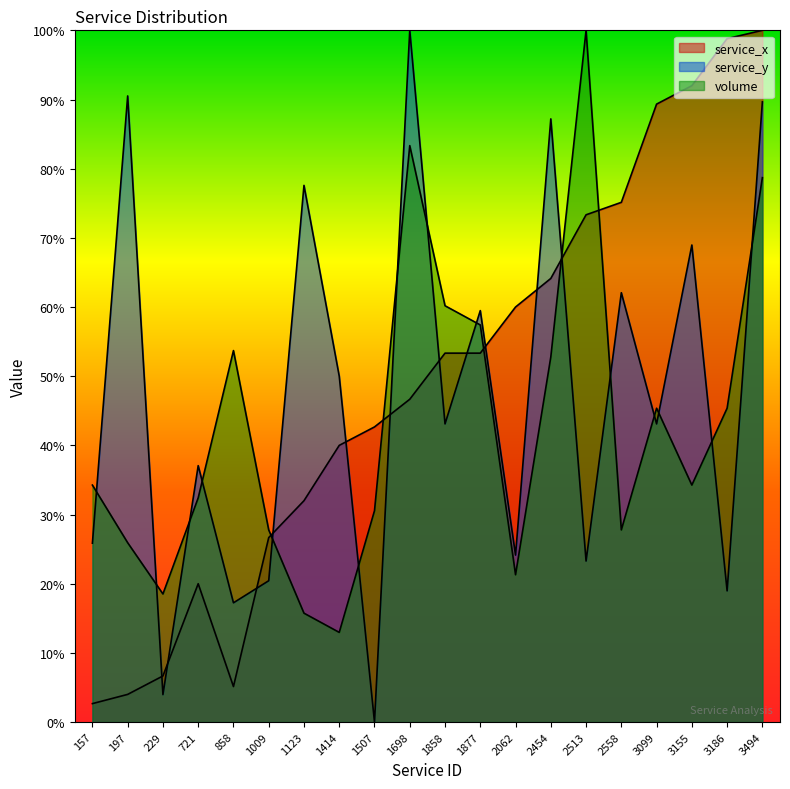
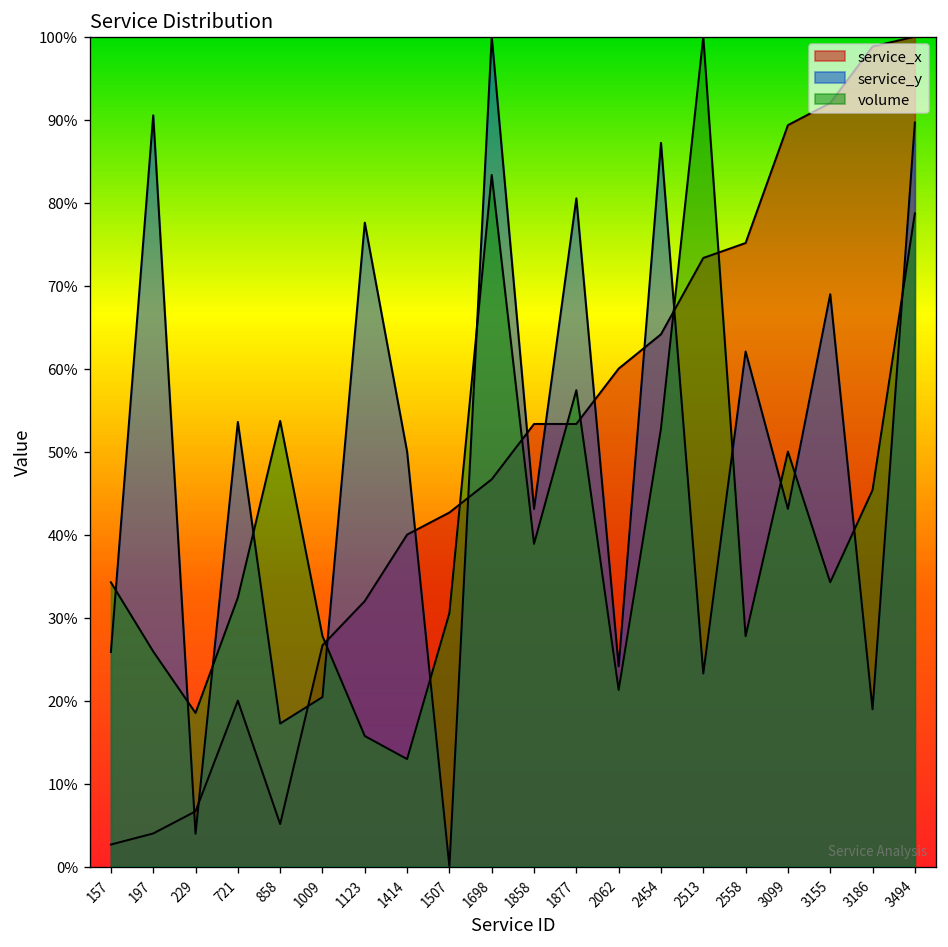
  {
    "service_x": {
      "157": "3%",
      "197": "4%",
      "229": "7%",
      "721": "20%",
      "858": "5%",
      "1009": "27%",
      "1123": "32%",
      "1414": "40%",
      "1507": "43%",
      "1698": "47%",
      "1858": "53%",
      "1877": "53%",
      "2062": "60%",
      "2454": "64%",
      "2513": "73%",
      "2558": "75%",
      "3099": "89%",
      "3494": "100%"
    },
    "service_y": {
      "157": "26%",
      "197": "91%",
      "229": "4%",
-     "721": "37%",
+     "721": "54%",
      "858": "17%",
      "1009": "20%",
      "1123": "78%",
      "1414": "50%",
      "1507": "0%",
      "1698": "100%",
      "1858": "43%",
-     "1877": "59%",
+     "1877": "81%",
      "2062": "24%",
      "2454": "87%",
      "2513": "23%",
      "2558": "62%",
      "3099": "43%",
      "3155": "69%",
      "3186": "19%",
      "3494": "90%"
    },
    "volume": {
      "157": "34%",
      "197": "26%",
      "229": "19%",
      "721": "32%",
      "858": "54%",
      "1009": "28%",
      "1123": "16%",
      "1414": "13%",
      "1507": "31%",
      "1698": "83%",
-     "1858": "60%",
+     "1858": "39%",
      "1877": "57%",
      "2062": "21%",
      "2454": "53%",
      "2513": "100%",
      "2558": "28%",
-     "3099": "45%",
+     "3099": "50%",
      "3155": "34%",
      "3186": "45%",
      "3494": "79%"
    }
  }
